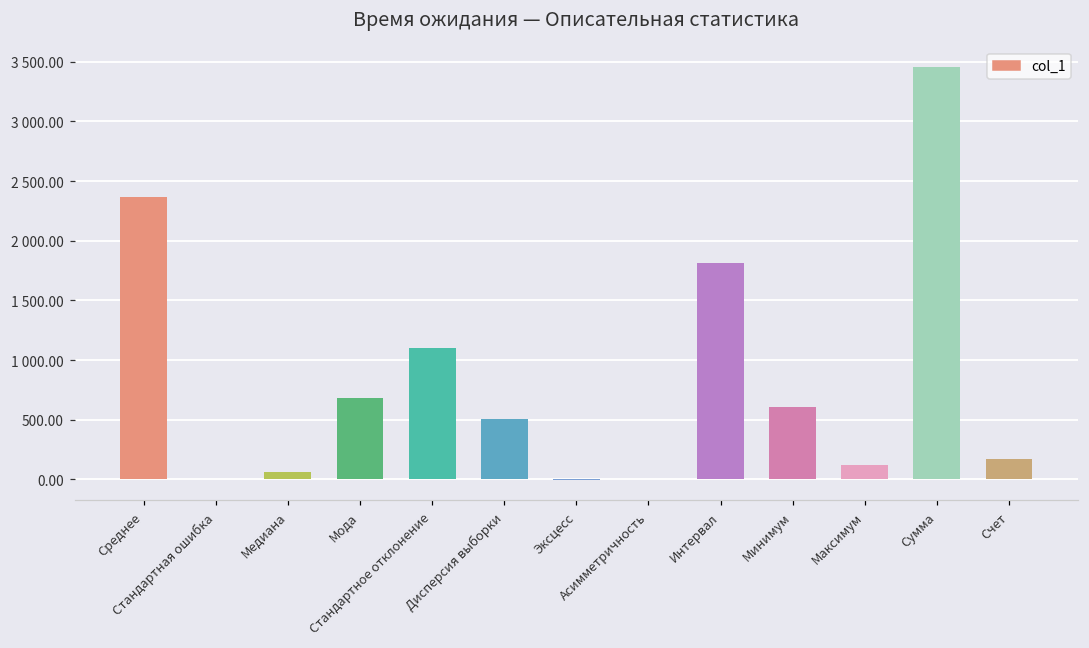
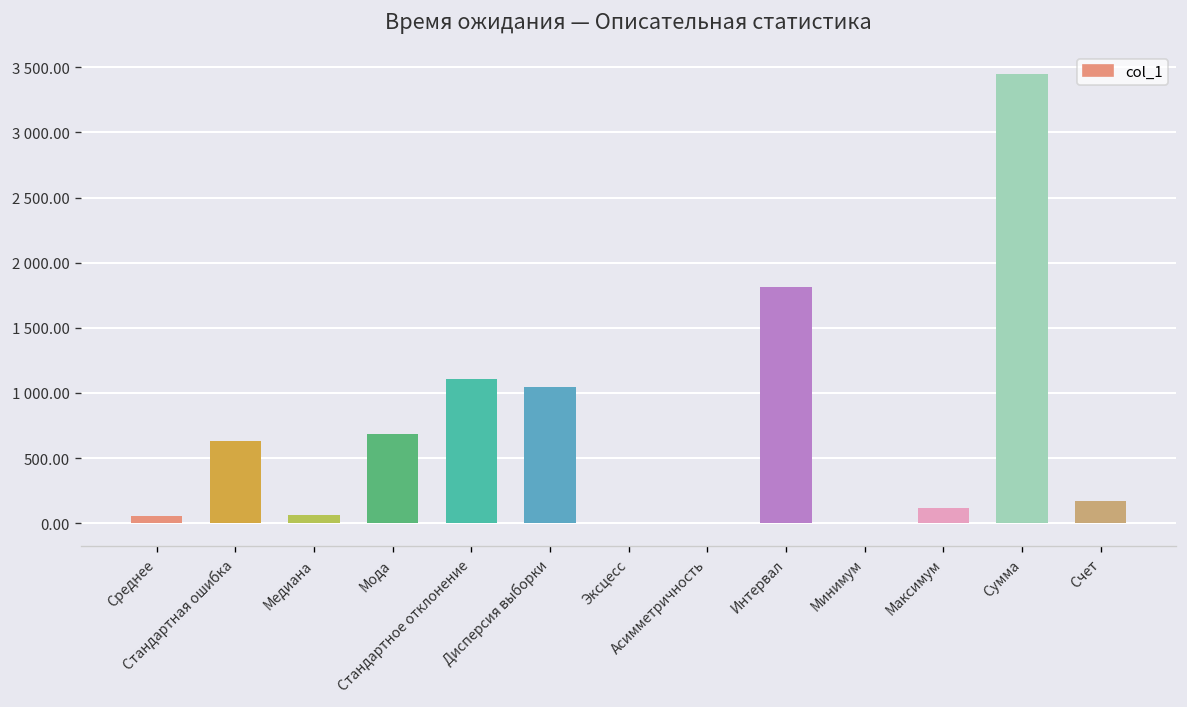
  {
-   "Среднее": 2360,
-   "Стандартная ошибка": 0,
+   "Среднее": 60,
+   "Стандартная ошибка": 630,
    "Медиана": 60,
    "Мода": 680,
    "Стандартное отклонение": 1100,
-   "Дисперсия выборки": 510,
+   "Дисперсия выборки": 1050,
    "Интервал": 1810,
-   "Минимум": 610,
+   "Минимум": 0,
    "Максимум": 120,
    "Сумма": 3450,
    "Счет": 170
  }
